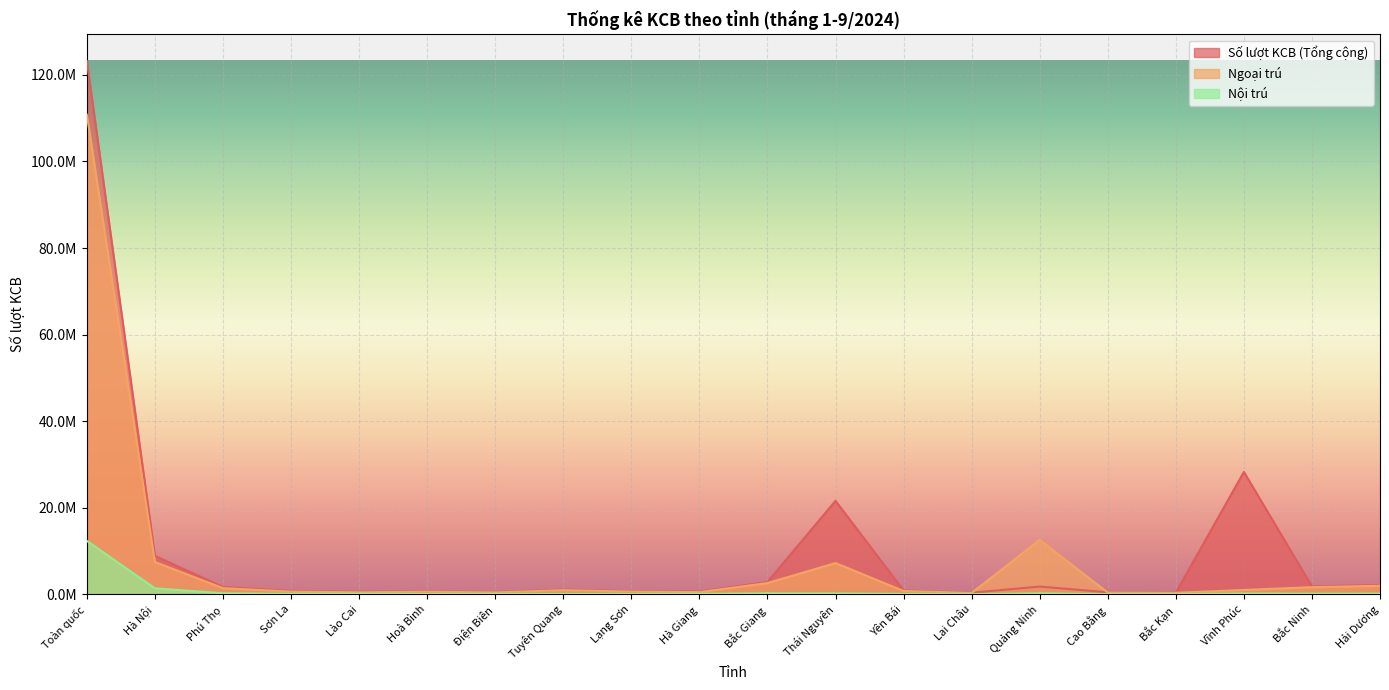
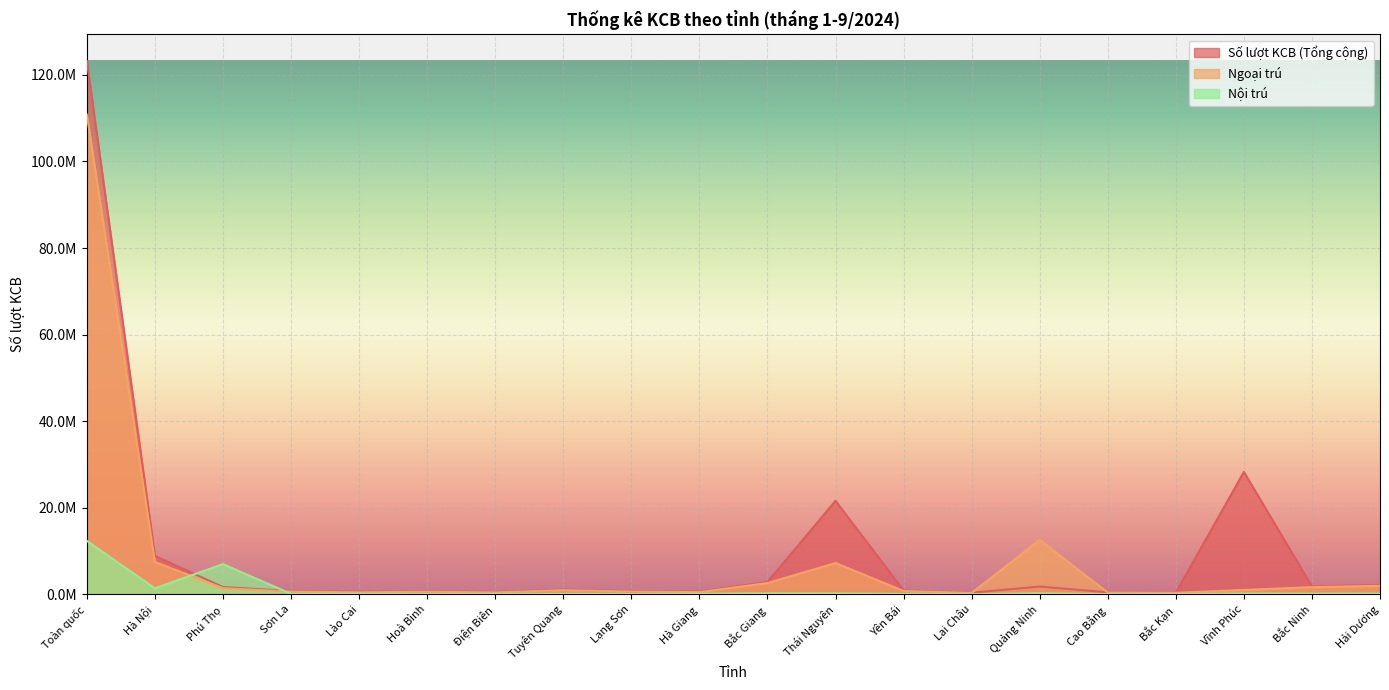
  {
    "Số lượt KCB (Tổng cộng)": {
      "Toàn quốc": 123000000,
      "Hà Nội": 9000000,
      "Thái Nguyên": 22000000,
      "Quảng Ninh": 2000000,
      "Vĩnh Phúc": 28000000
    },
    "Ngoại trú": {
      "Toàn quốc": 111000000,
      "Hà Nội": 7000000,
      "Thái Nguyên": 7000000,
      "Quảng Ninh": 13000000,
      "Vĩnh Phúc": 1000000
    },
    "Nội trú": {
      "Toàn quốc": 12000000,
      "Hà Nội": 1000000,
-     "Phú Thọ": 0,
+     "Phú Thọ": 7000000,
      "Tuyên Quang": 0,
      "Bắc Giang": 0,
      "Thái Nguyên": 0,
      "Yên Bái": 0,
      "Quảng Ninh": 0,
      "Vĩnh Phúc": 0,
      "Bắc Ninh": 0,
      "Hải Dương": 0
    }
  }
